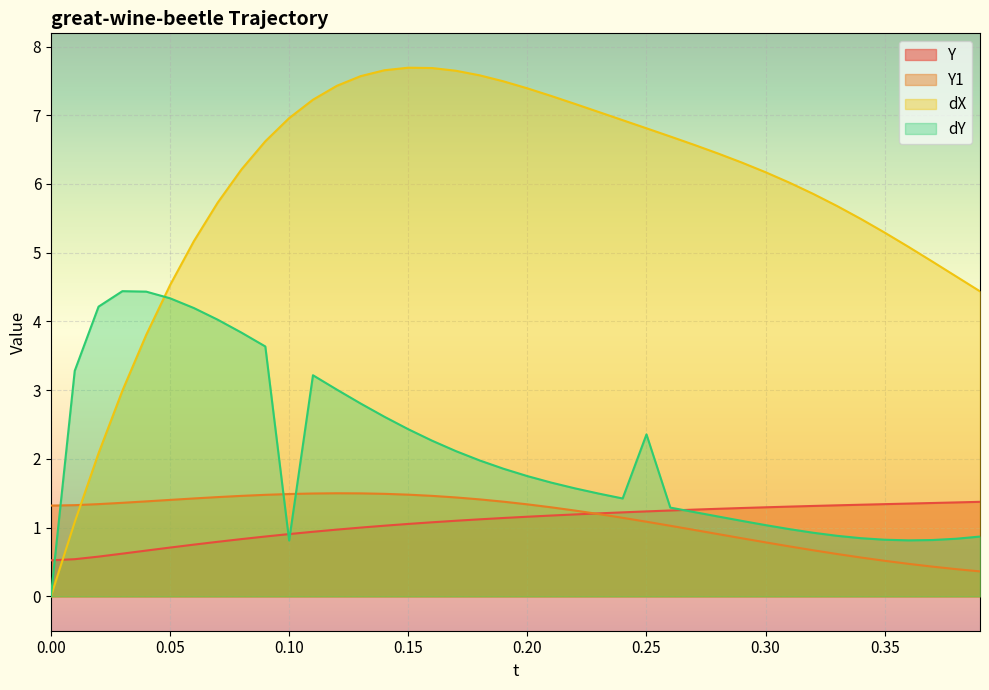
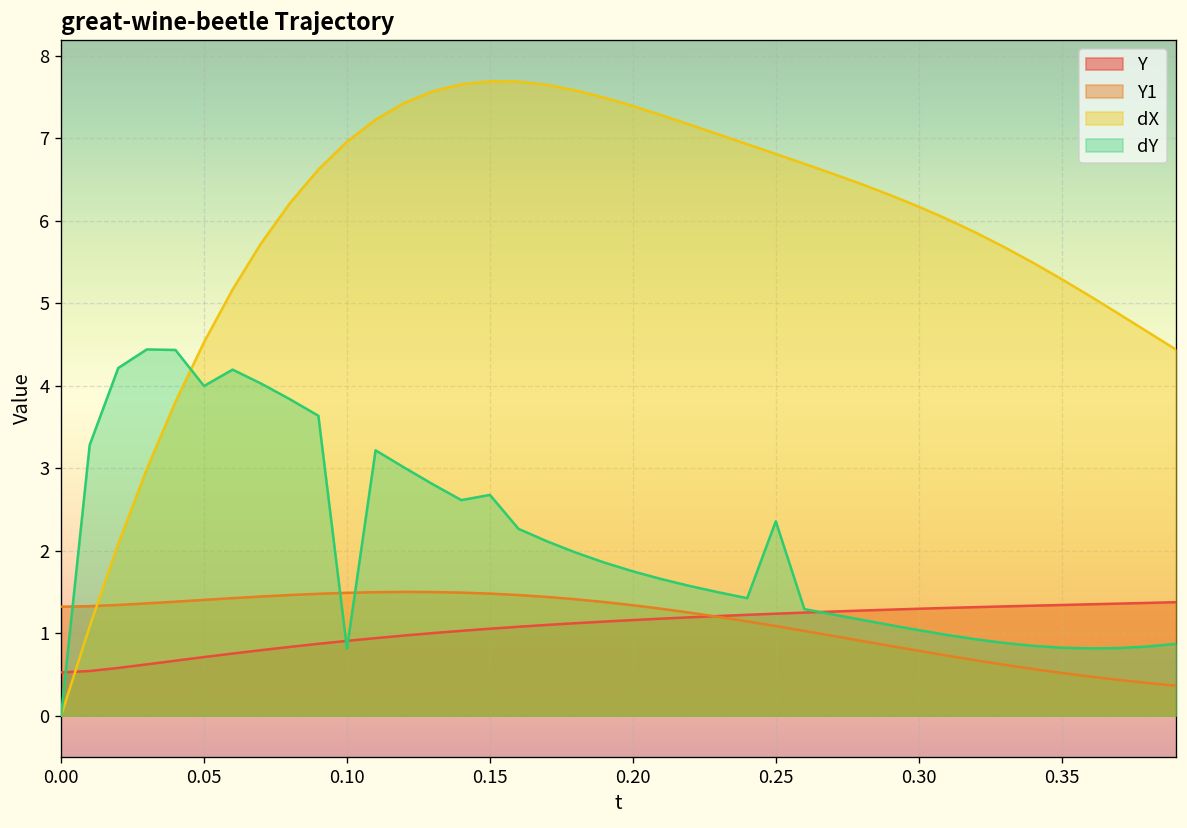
  {
    "dY": {
-     "0.05": 4.3,
+     "0.05": 4.0,
      "0.10": 0.8,
-     "0.15": 2.4,
+     "0.15": 2.7,
      "0.20": 1.7,
      "0.25": 2.4,
      "0.30": 1.0,
      "0.35": 0.8
    }
  }
